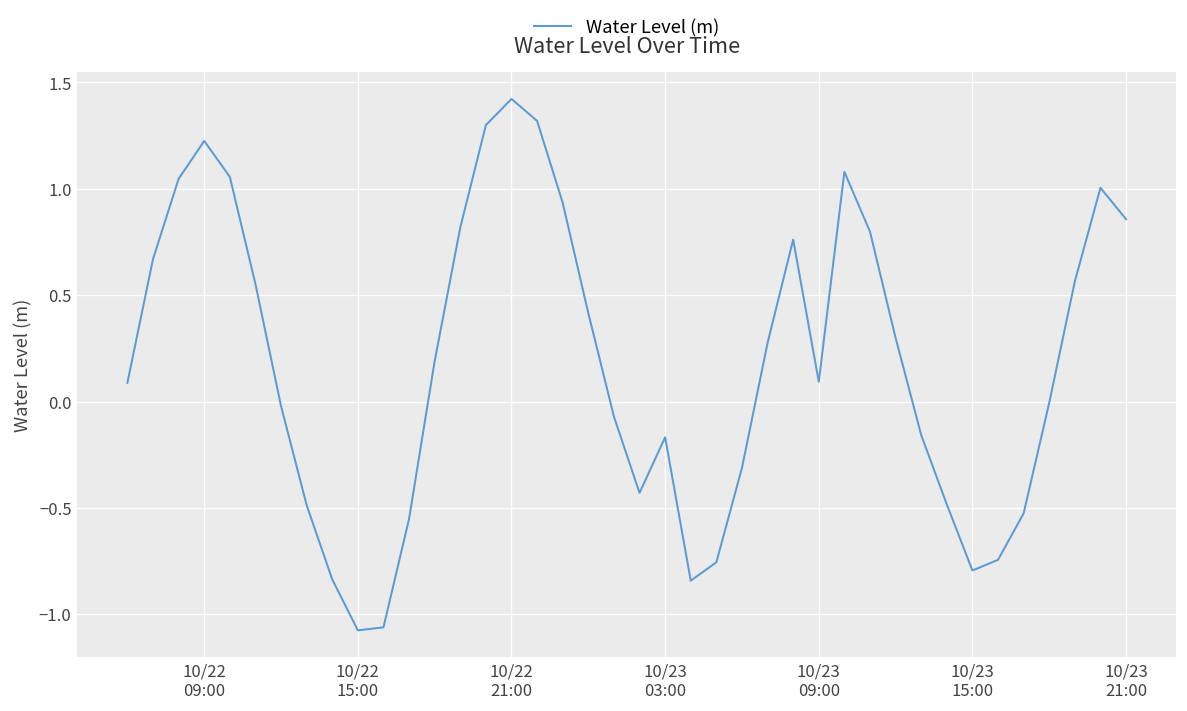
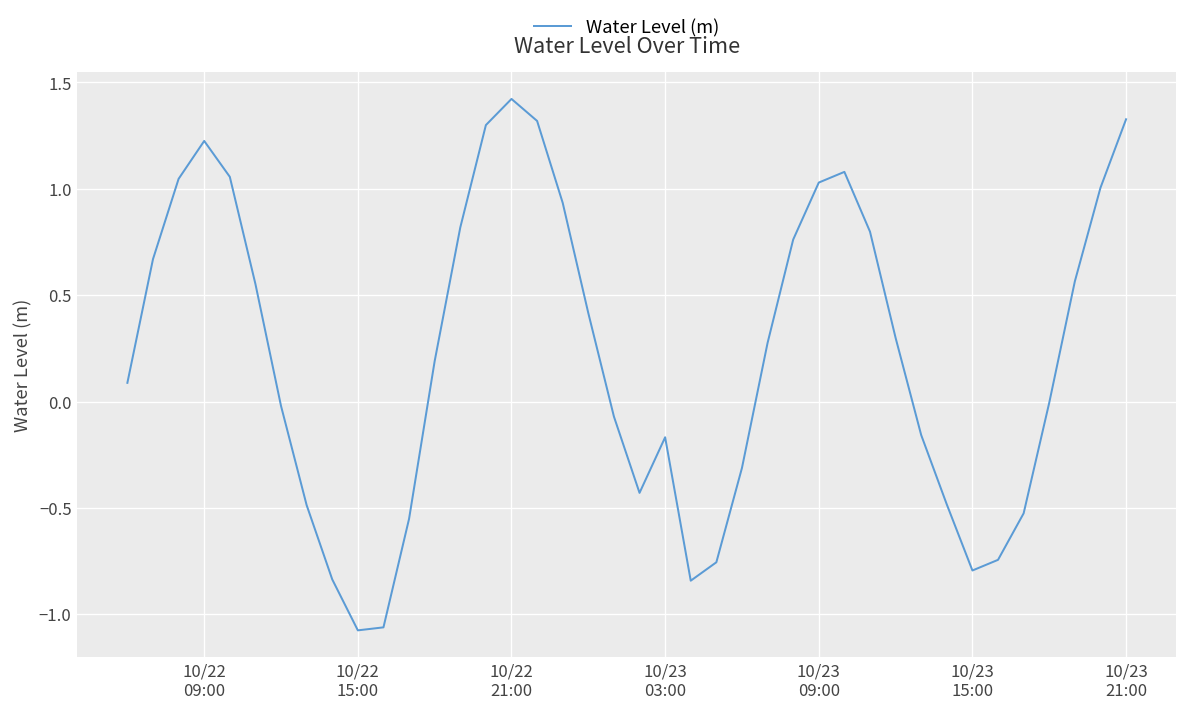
  {
    "10/22 09:00": 1.23,
    "10/22 15:00": -1.08,
    "10/22 21:00": 1.42,
    "10/23 03:00": -0.17,
-   "10/23 09:00": 0.09,
+   "10/23 09:00": 1.03,
    "10/23 15:00": -0.79,
-   "10/23 21:00": 0.86
+   "10/23 21:00": 1.33
  }
